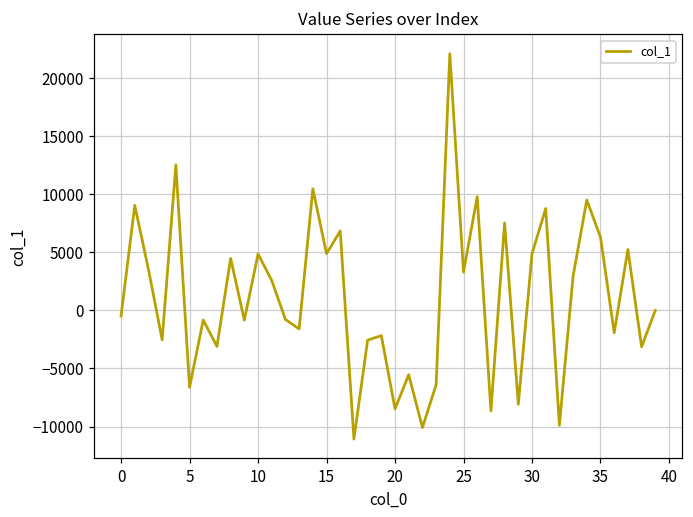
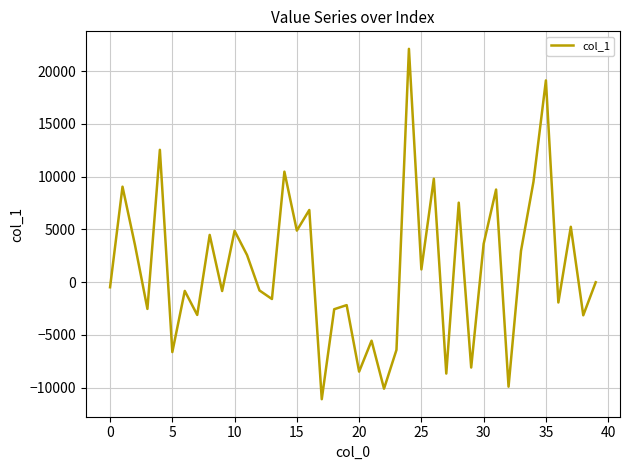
  {
    "0": -500,
    "5": -6600,
    "10": 4900,
    "15": 4900,
    "20": -8500,
-   "25": 3300,
-   "30": 4900,
-   "35": 6300
+   "25": 1200,
+   "30": 3600,
+   "35": 19100
  }
